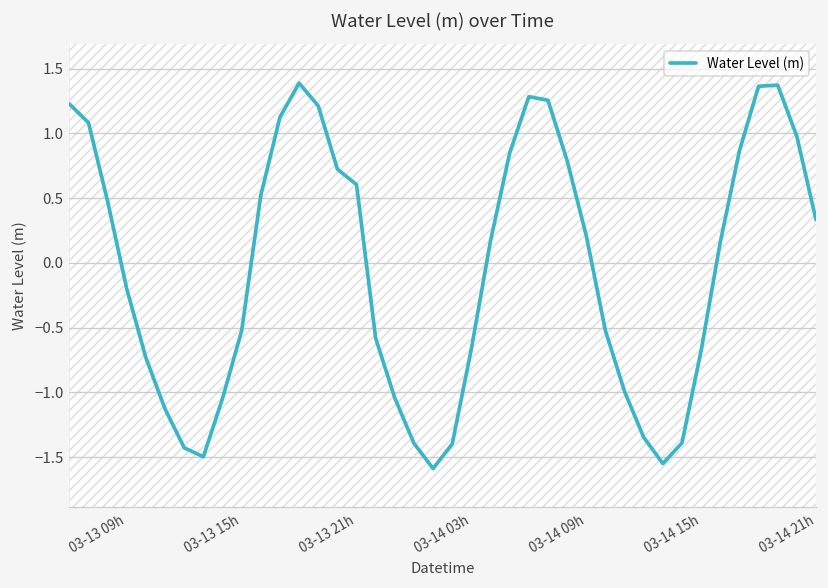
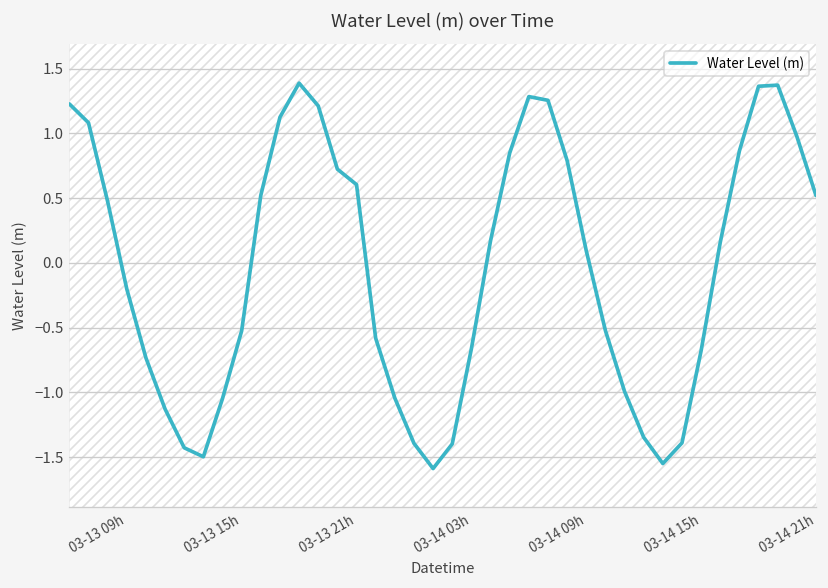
  {
    "Water Level (m)": {
      "03-13 09h": -0.20,
      "03-13 15h": -0.52,
      "03-14 03h": -0.66,
-     "03-14 09h": 0.21,
+     "03-14 09h": 0.09,
      "03-14 15h": -0.68,
-     "03-14 21h": 0.33
+     "03-14 21h": 0.52
    }
  }
